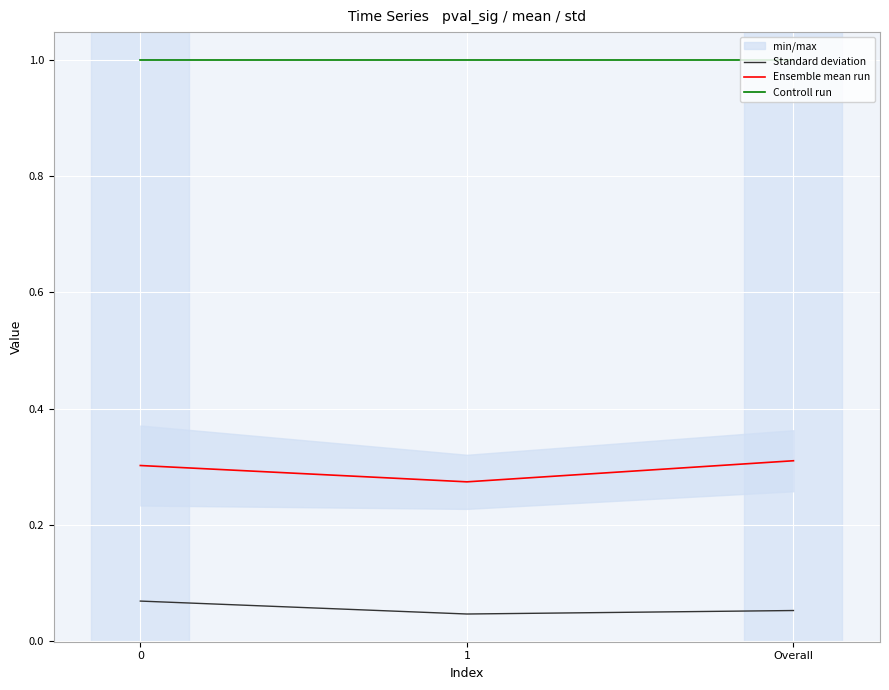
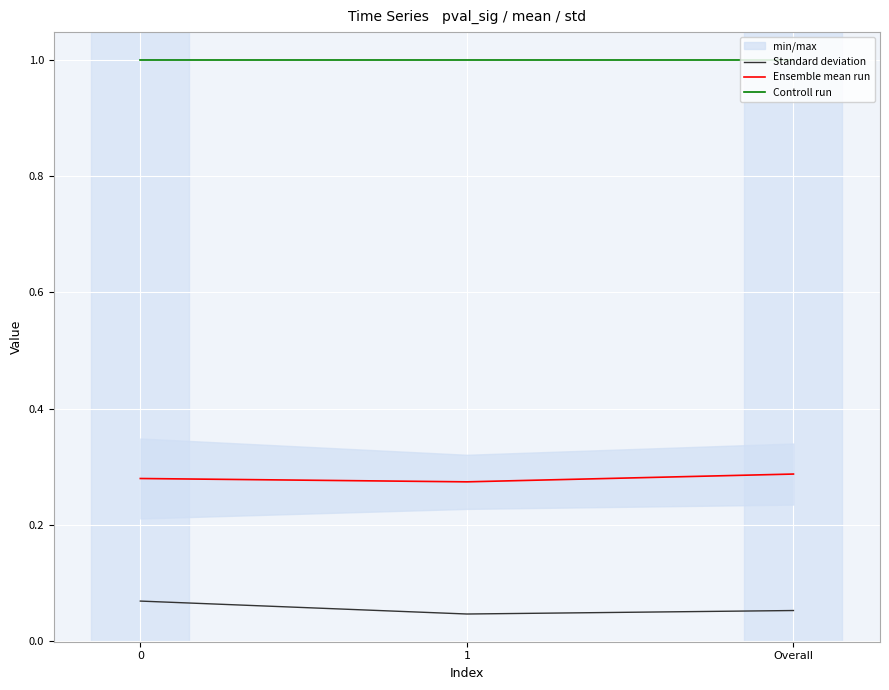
  {
    "Standard deviation": {
      "0": 0.07,
      "1": 0.05,
      "Overall": 0.05
    },
    "Ensemble mean run": {
-     "0": 0.30,
+     "0": 0.28,
      "1": 0.27,
-     "Overall": 0.31
+     "Overall": 0.29
    },
    "Controll run": {
      "0": 1.00,
      "1": 1.00
    }
  }
